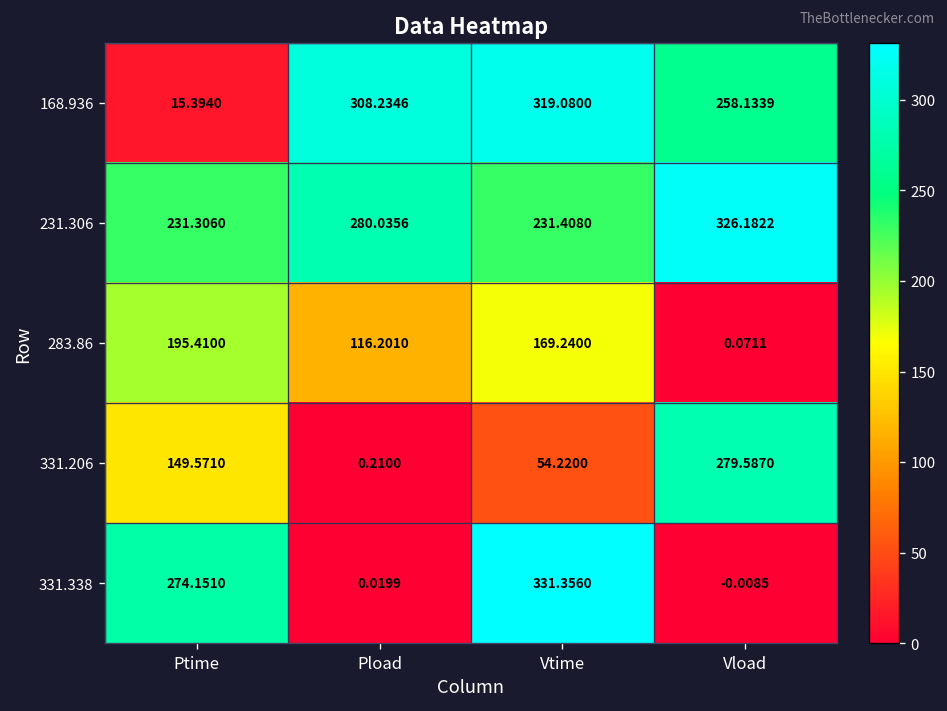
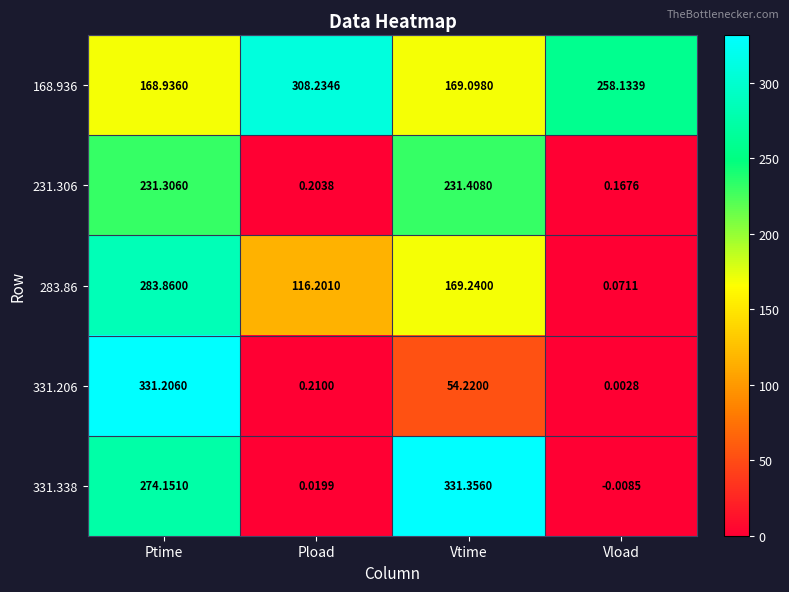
  {
    "168.936": {
-     "Ptime": 15.3940,
+     "Ptime": 168.9360,
      "Pload": 308.2346,
-     "Vtime": 319.0800,
+     "Vtime": 169.0980,
      "Vload": 258.1339
    },
    "231.306": {
      "Ptime": 231.3060,
-     "Pload": 280.0356,
+     "Pload": 0.2038,
      "Vtime": 231.4080,
-     "Vload": 326.1822
+     "Vload": 0.1676
    },
    "283.86": {
-     "Ptime": 195.4100,
+     "Ptime": 283.8600,
      "Pload": 116.2010,
      "Vtime": 169.2400,
      "Vload": 0.0711
    },
    "331.206": {
-     "Ptime": 149.5710,
+     "Ptime": 331.2060,
      "Pload": 0.2100,
      "Vtime": 54.2200,
-     "Vload": 279.5870
+     "Vload": 0.0028
    },
    "331.338": {
      "Ptime": 274.1510,
      "Pload": 0.0199,
      "Vtime": 331.3560,
      "Vload": -0.0085
    }
  }
